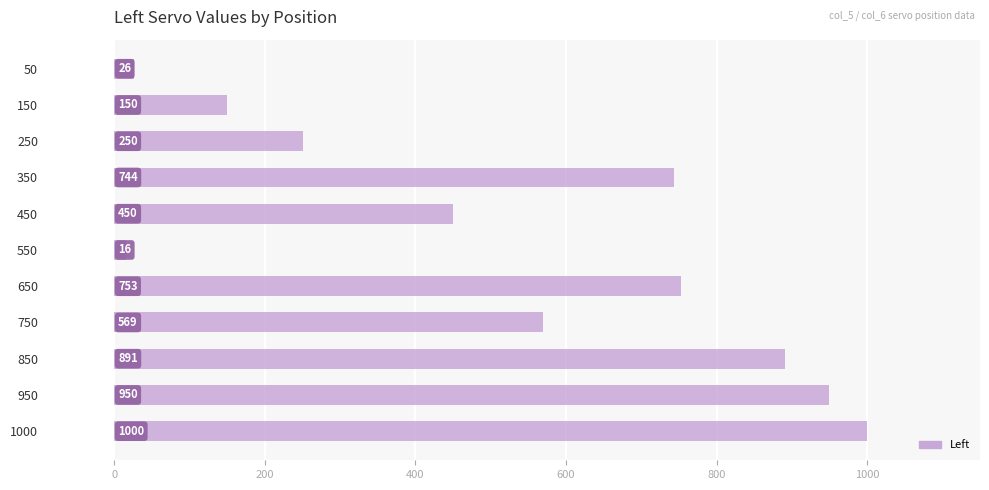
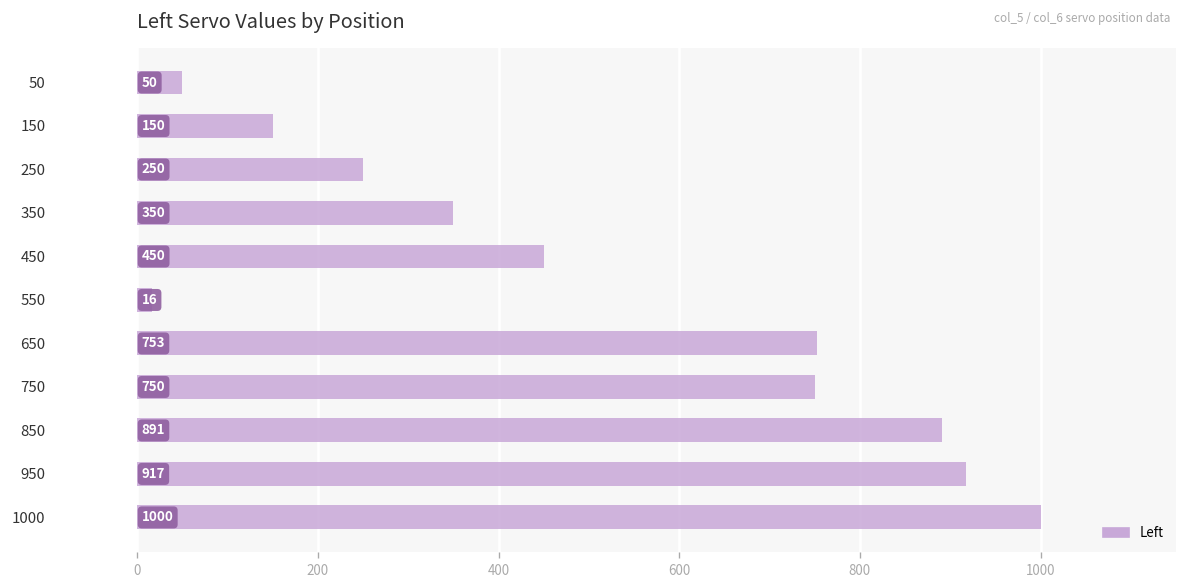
  {
-   "50": 26,
-   "350": 744,
-   "750": 569,
-   "950": 950
+   "50": 50,
+   "350": 350,
+   "750": 750,
+   "950": 917
  }
